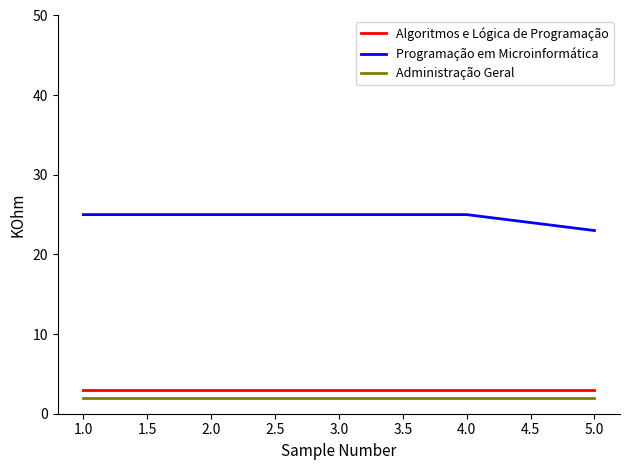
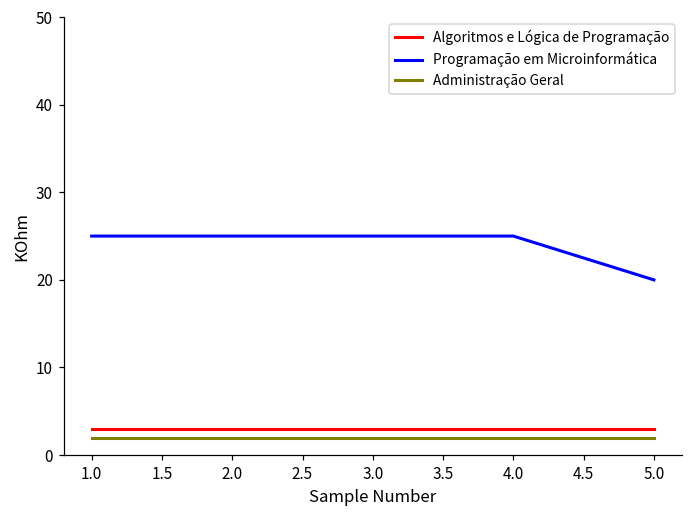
  {
    "Algoritmos e Lógica de Programação": {
      "1.0": 3,
      "2.0": 3,
      "3.0": 3,
      "4.0": 3,
      "5.0": 3
    },
    "Programação em Microinformática": {
      "1.0": 25,
      "2.0": 25,
      "3.0": 25,
      "4.0": 25,
-     "5.0": 23
+     "5.0": 20
    },
    "Administração Geral": {
      "1.0": 2,
      "2.0": 2,
      "3.0": 2,
      "4.0": 2,
      "5.0": 2
    }
  }
